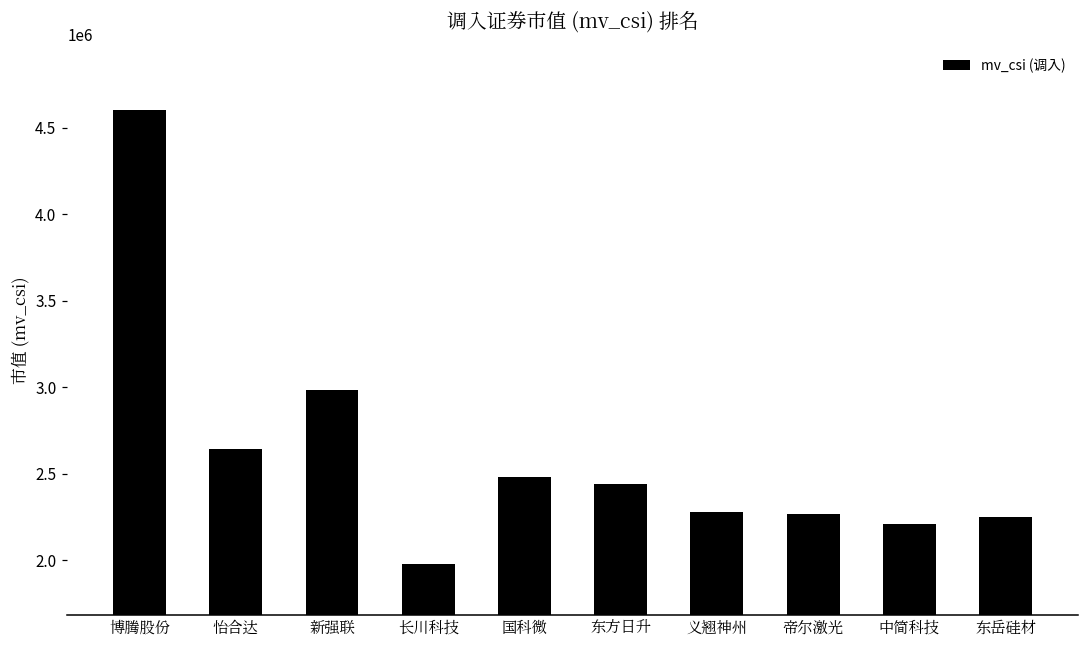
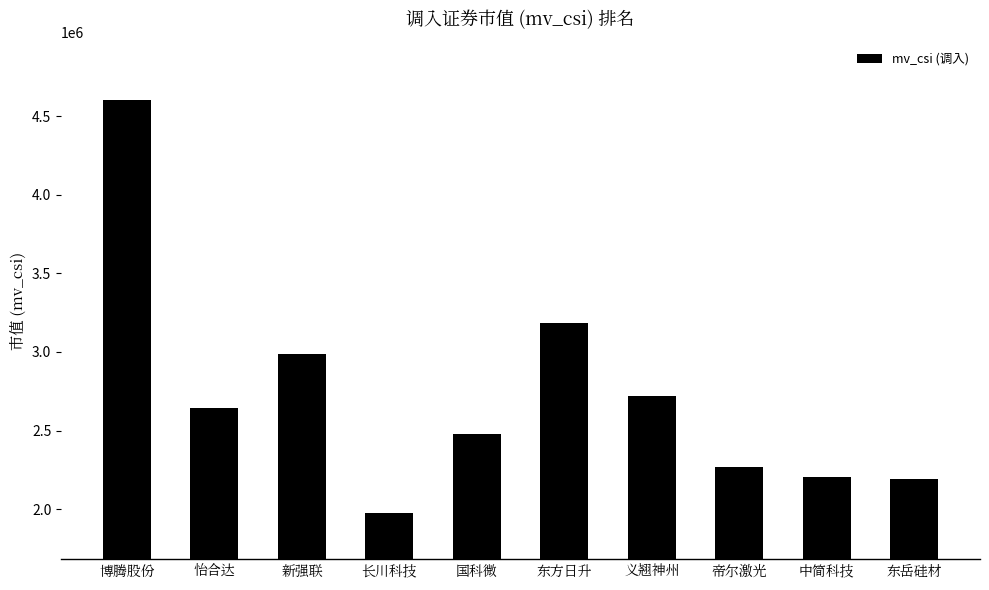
  {
    "博腾股份": 4600000,
    "怡合达": 2640000,
    "新强联": 2980000,
    "长川科技": 1980000,
    "国科微": 2480000,
-   "东方日升": 2440000,
-   "义翘神州": 2280000,
+   "东方日升": 3190000,
+   "义翘神州": 2720000,
    "帝尔激光": 2270000,
    "中简科技": 2210000,
-   "东岳硅材": 2250000
+   "东岳硅材": 2190000
  }
